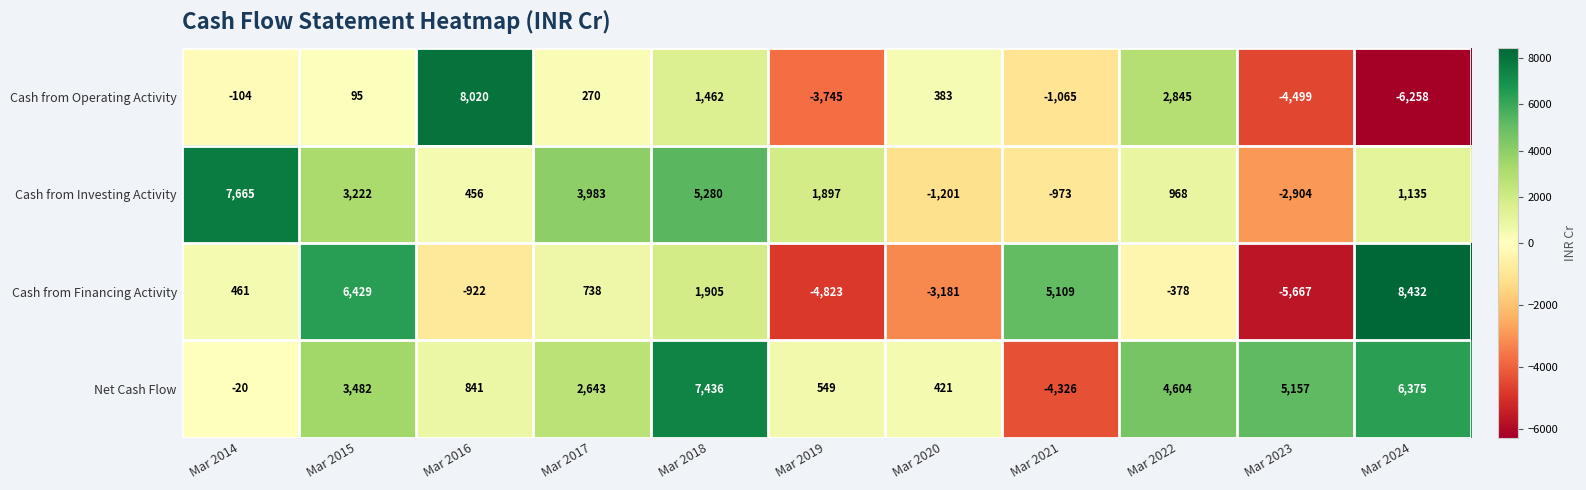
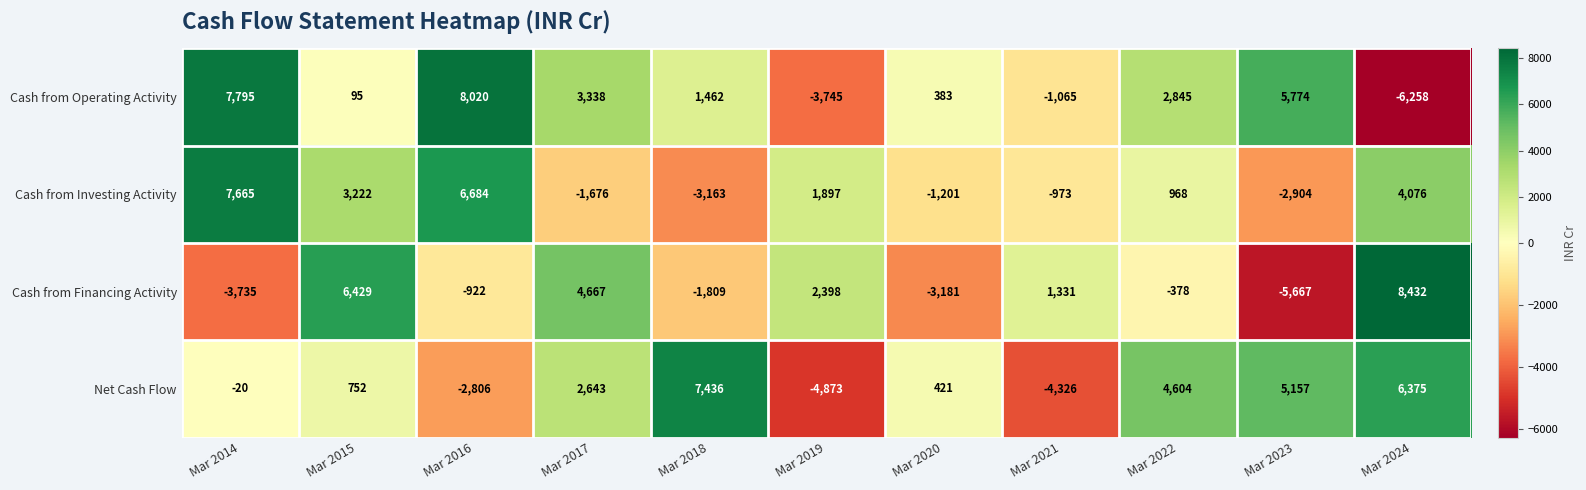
  {
    "Cash from Operating Activity": {
-     "Mar 2014": "-104",
+     "Mar 2014": "7,795",
      "Mar 2015": "95",
      "Mar 2016": "8,020",
-     "Mar 2017": "270",
+     "Mar 2017": "3,338",
      "Mar 2018": "1,462",
      "Mar 2019": "-3,745",
      "Mar 2020": "383",
      "Mar 2021": "-1,065",
      "Mar 2022": "2,845",
-     "Mar 2023": "-4,499",
+     "Mar 2023": "5,774",
      "Mar 2024": "-6,258"
    },
    "Cash from Investing Activity": {
      "Mar 2014": "7,665",
      "Mar 2015": "3,222",
-     "Mar 2016": "456",
-     "Mar 2017": "3,983",
-     "Mar 2018": "5,280",
+     "Mar 2016": "6,684",
+     "Mar 2017": "-1,676",
+     "Mar 2018": "-3,163",
      "Mar 2019": "1,897",
      "Mar 2020": "-1,201",
      "Mar 2021": "-973",
      "Mar 2022": "968",
      "Mar 2023": "-2,904",
-     "Mar 2024": "1,135"
+     "Mar 2024": "4,076"
    },
    "Cash from Financing Activity": {
-     "Mar 2014": "461",
+     "Mar 2014": "-3,735",
      "Mar 2015": "6,429",
      "Mar 2016": "-922",
-     "Mar 2017": "738",
-     "Mar 2018": "1,905",
-     "Mar 2019": "-4,823",
+     "Mar 2017": "4,667",
+     "Mar 2018": "-1,809",
+     "Mar 2019": "2,398",
      "Mar 2020": "-3,181",
-     "Mar 2021": "5,109",
+     "Mar 2021": "1,331",
      "Mar 2022": "-378",
      "Mar 2023": "-5,667",
      "Mar 2024": "8,432"
    },
    "Net Cash Flow": {
      "Mar 2014": "-20",
-     "Mar 2015": "3,482",
-     "Mar 2016": "841",
+     "Mar 2015": "752",
+     "Mar 2016": "-2,806",
      "Mar 2017": "2,643",
      "Mar 2018": "7,436",
-     "Mar 2019": "549",
+     "Mar 2019": "-4,873",
      "Mar 2020": "421",
      "Mar 2021": "-4,326",
      "Mar 2022": "4,604",
      "Mar 2023": "5,157",
      "Mar 2024": "6,375"
    }
  }
